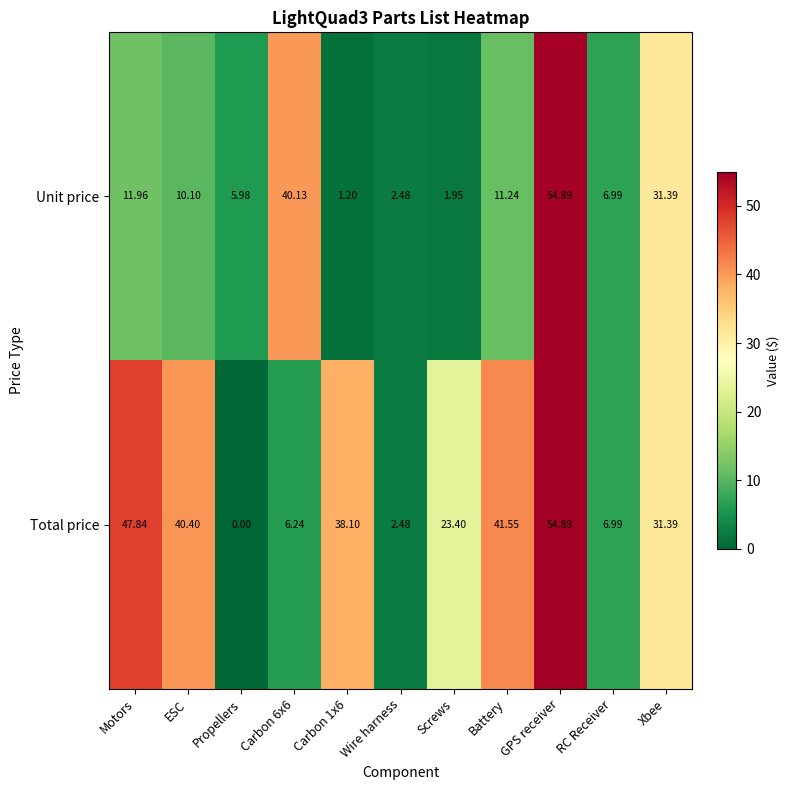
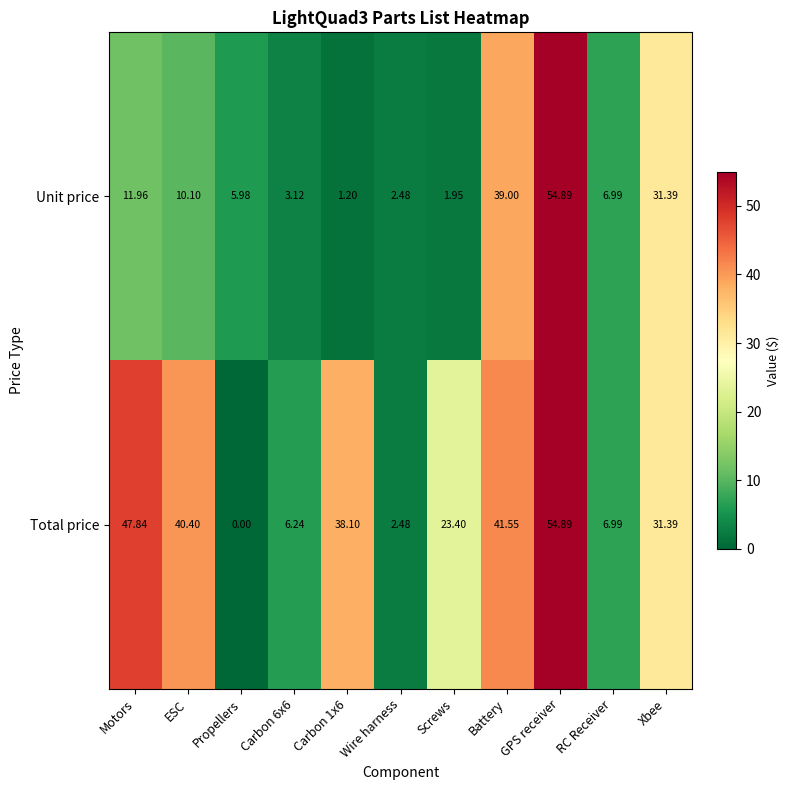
  {
    "Unit price": {
      "Motors": 11.96,
      "ESC": 10.10,
      "Propellers": 5.98,
-     "Carbon 6x6": 40.13,
+     "Carbon 6x6": 3.12,
      "Carbon 1x6": 1.20,
      "Wire harness": 2.48,
      "Screws": 1.95,
-     "Battery": 11.24,
+     "Battery": 39.00,
      "GPS receiver": 54.89,
      "RC Receiver": 6.99,
      "Xbee": 31.39
    },
    "Total price": {
      "Motors": 47.84,
      "ESC": 40.40,
      "Propellers": 0.00,
      "Carbon 6x6": 6.24,
      "Carbon 1x6": 38.10,
      "Wire harness": 2.48,
      "Screws": 23.40,
      "Battery": 41.55,
      "GPS receiver": 54.89,
      "RC Receiver": 6.99,
      "Xbee": 31.39
    }
  }
